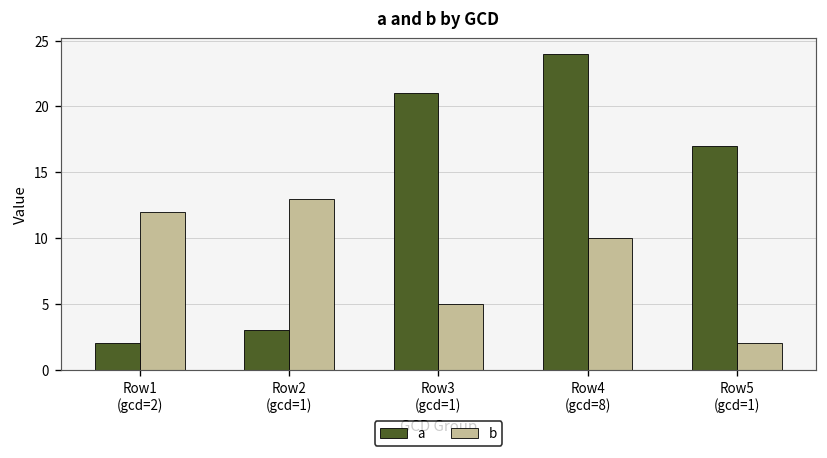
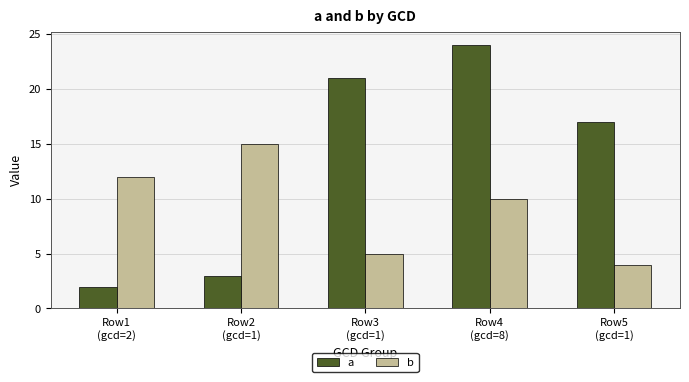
  {
    "a": {
      "Row1 (gcd=2)": 2,
      "Row2 (gcd=1)": 3,
      "Row3 (gcd=1)": 21,
      "Row4 (gcd=8)": 24,
      "Row5 (gcd=1)": 17
    },
    "b": {
      "Row1 (gcd=2)": 12,
-     "Row2 (gcd=1)": 13,
+     "Row2 (gcd=1)": 15,
      "Row3 (gcd=1)": 5,
      "Row4 (gcd=8)": 10,
-     "Row5 (gcd=1)": 2
+     "Row5 (gcd=1)": 4
    }
  }
